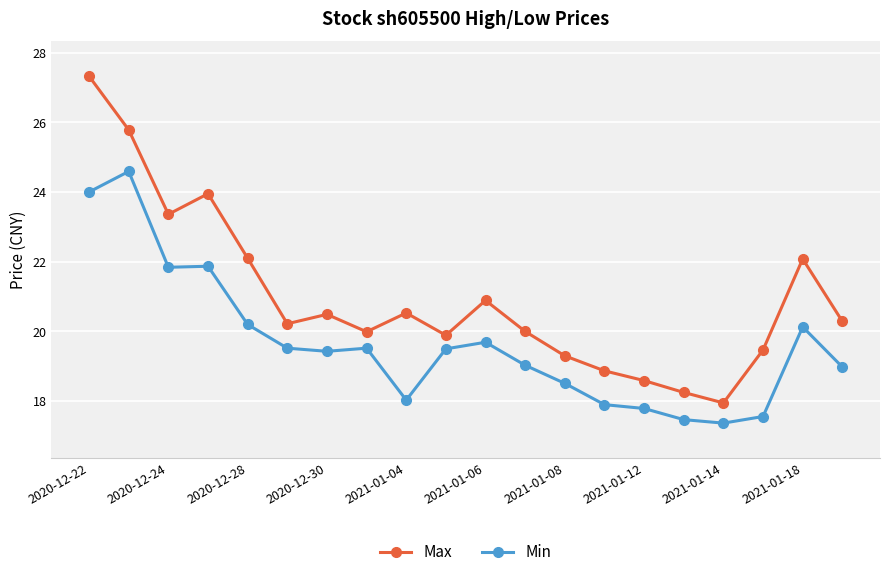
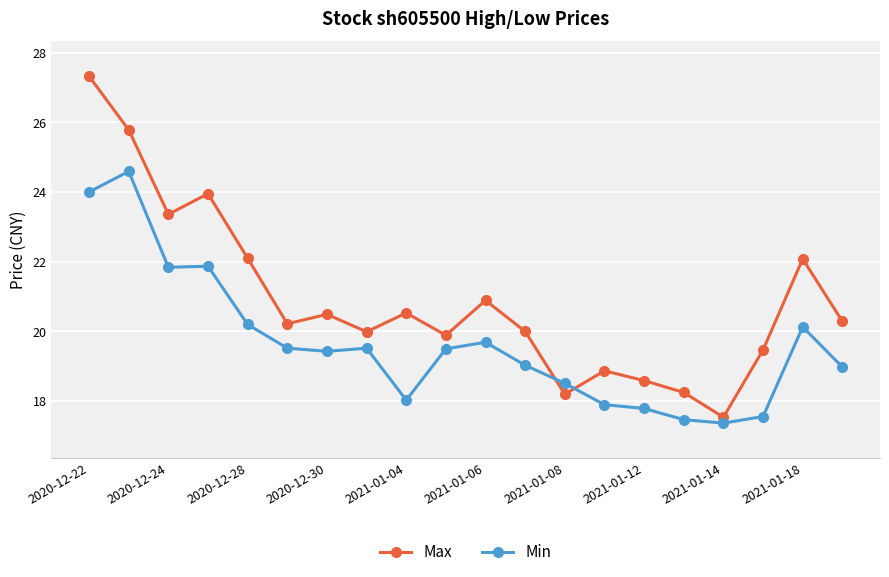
  {
    "Max": {
      "2020-12-22": 27.3,
      "2020-12-24": 23.4,
      "2020-12-28": 22.1,
      "2020-12-30": 20.5,
      "2021-01-04": 20.5,
      "2021-01-06": 20.9,
-     "2021-01-08": 19.3,
+     "2021-01-08": 18.2,
      "2021-01-12": 18.6,
-     "2021-01-14": 18.0,
+     "2021-01-14": 17.5,
      "2021-01-18": 22.1
    },
    "Min": {
      "2020-12-22": 24.0,
      "2020-12-24": 21.8,
      "2020-12-28": 20.2,
      "2020-12-30": 19.4,
      "2021-01-04": 18.0,
      "2021-01-06": 19.7,
      "2021-01-08": 18.5,
      "2021-01-12": 17.8,
      "2021-01-14": 17.4,
      "2021-01-18": 20.1
    }
  }
